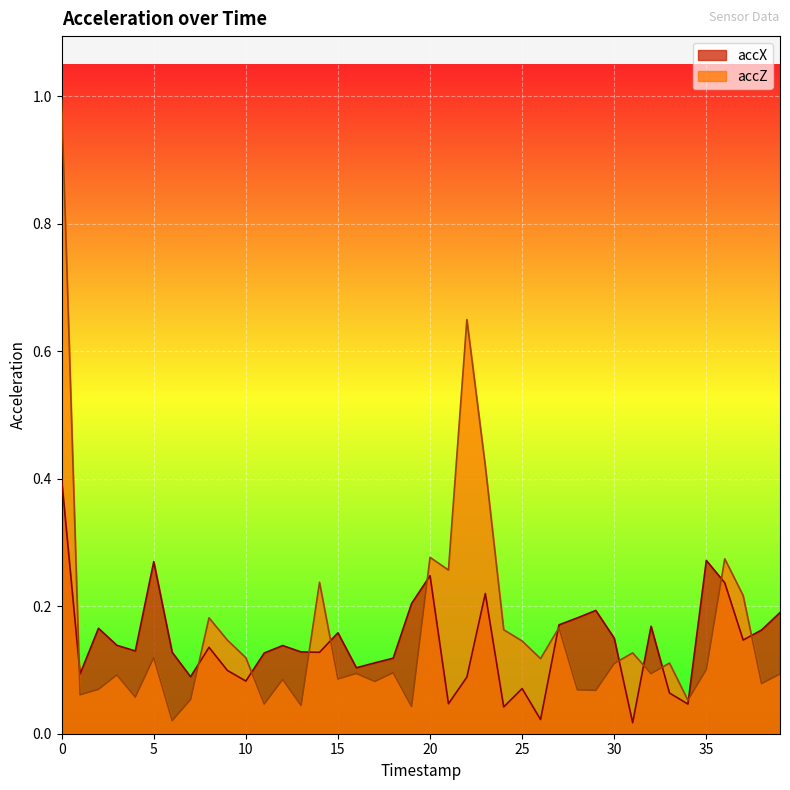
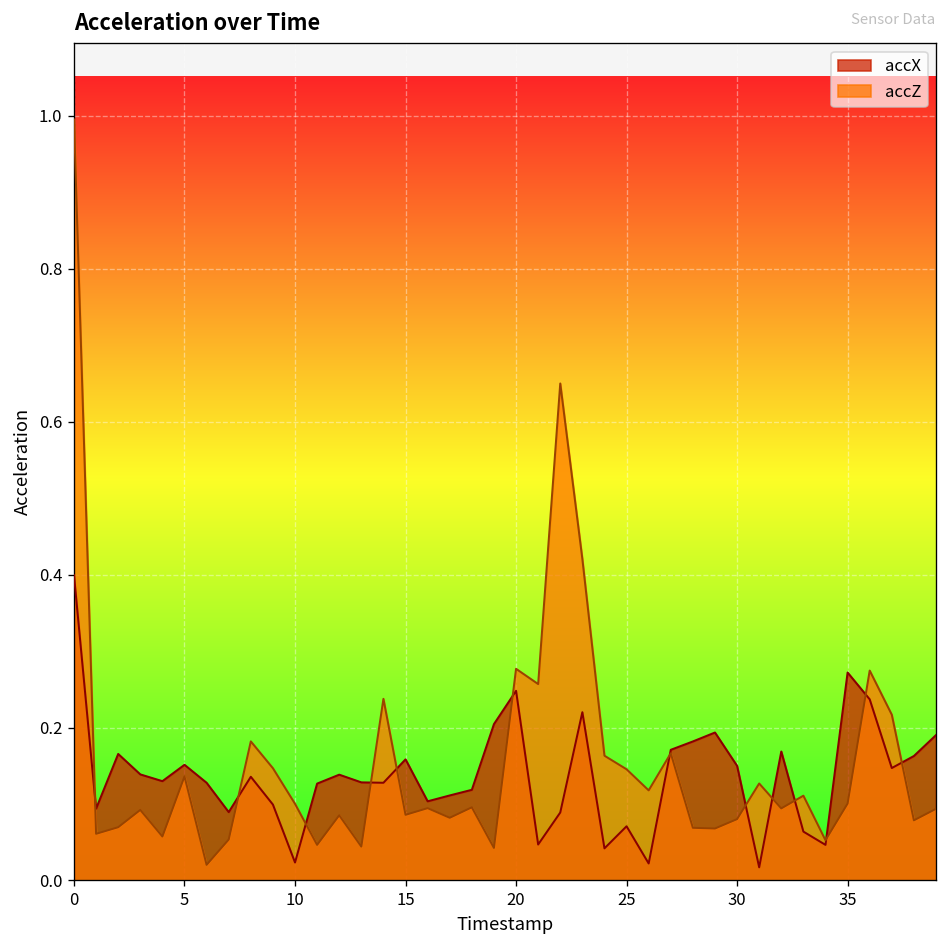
  {
    "accX": {
      "0": 0.40,
-     "5": 0.27,
-     "10": 0.08,
+     "5": 0.15,
+     "10": 0.02,
      "15": 0.16,
      "20": 0.25,
      "25": 0.07,
      "30": 0.15,
      "35": 0.27
    },
    "accZ": {
      "0": 1.00,
-     "5": 0.12,
-     "10": 0.12,
+     "5": 0.14,
+     "10": 0.10,
      "15": 0.09,
      "20": 0.28,
      "25": 0.15,
-     "30": 0.11,
+     "30": 0.08,
      "35": 0.10
    }
  }
